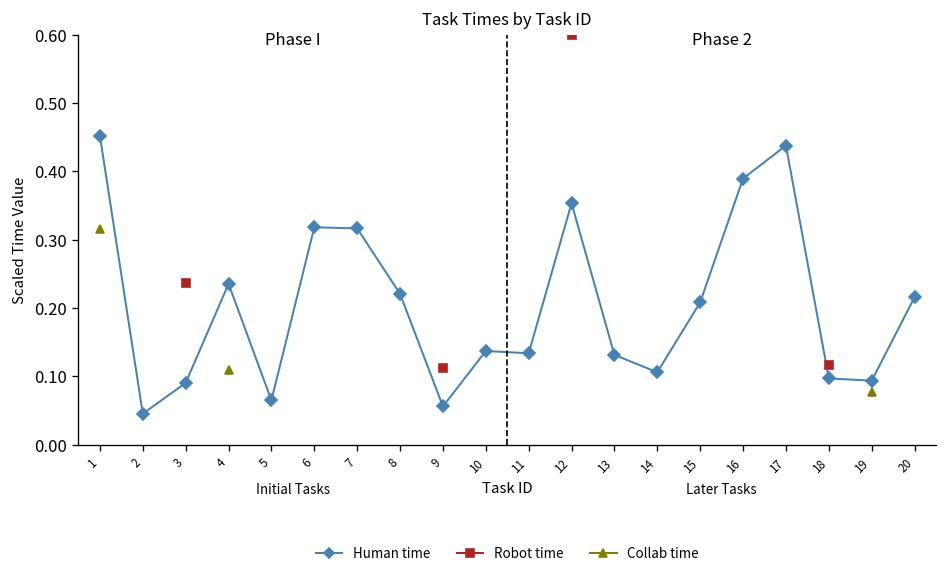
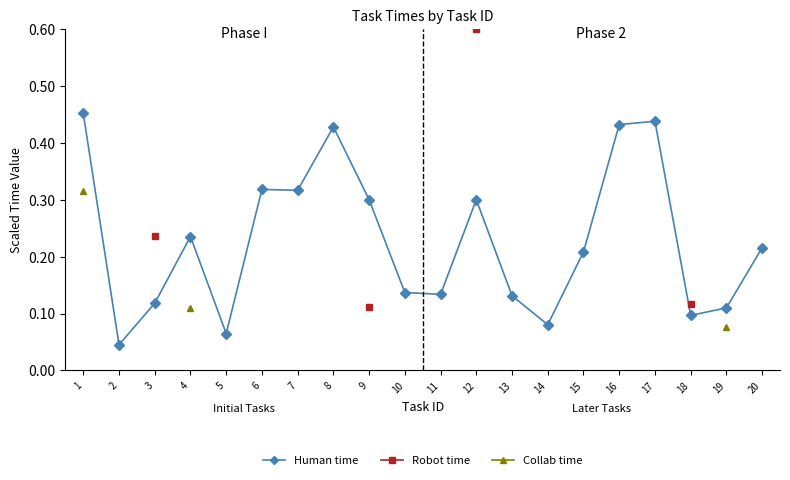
  {
    "Human time": {
      "1": 0.45,
      "2": 0.05,
-     "3": 0.09,
+     "3": 0.12,
      "4": 0.24,
      "5": 0.06,
      "6": 0.32,
      "7": 0.32,
-     "8": 0.22,
-     "9": 0.06,
+     "8": 0.43,
+     "9": 0.30,
      "10": 0.14,
      "11": 0.13,
-     "12": 0.35,
+     "12": 0.30,
      "13": 0.13,
-     "14": 0.11,
+     "14": 0.08,
      "15": 0.21,
-     "16": 0.39,
+     "16": 0.43,
      "17": 0.44,
      "18": 0.10,
-     "19": 0.09,
+     "19": 0.11,
      "20": 0.22
    },
    "Robot time": {
      "3": 0.24,
      "9": 0.11,
      "12": 0.60,
      "18": 0.12
    },
    "Collab time": {
      "1": 0.32,
      "4": 0.11,
      "19": 0.08
    }
  }
